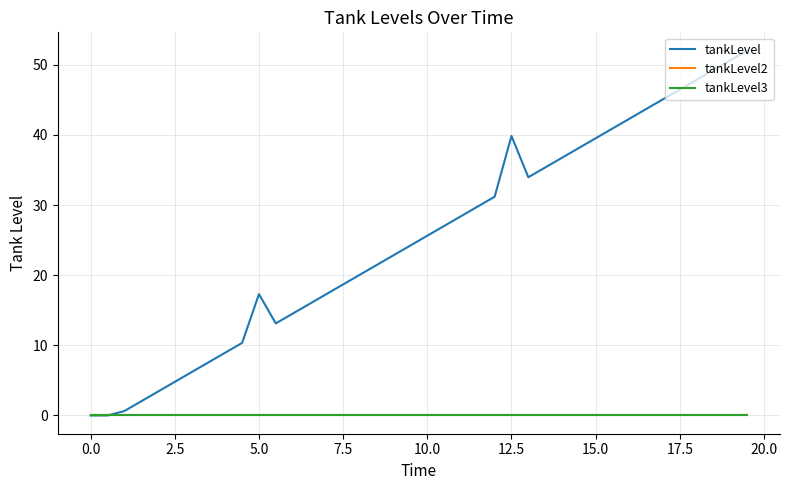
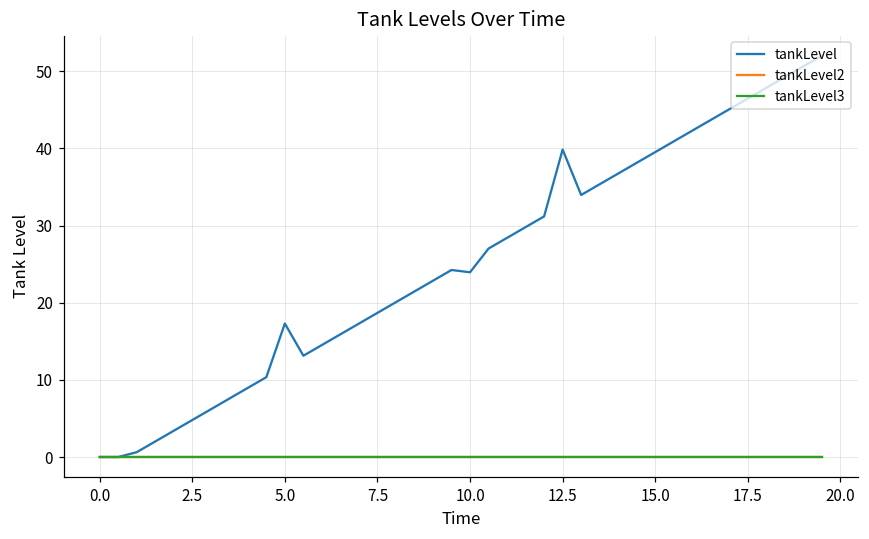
  {
    "tankLevel": {
      "2.5": 5,
      "5.0": 17,
      "7.5": 19,
-     "10.0": 26,
+     "10.0": 24,
      "12.5": 40,
      "15.0": 40
    },
    "tankLevel3": {
      "2.5": 0,
      "5.0": 0,
      "7.5": 0,
      "10.0": 0,
      "12.5": 0,
      "15.0": 0,
      "17.5": 0
    }
  }
